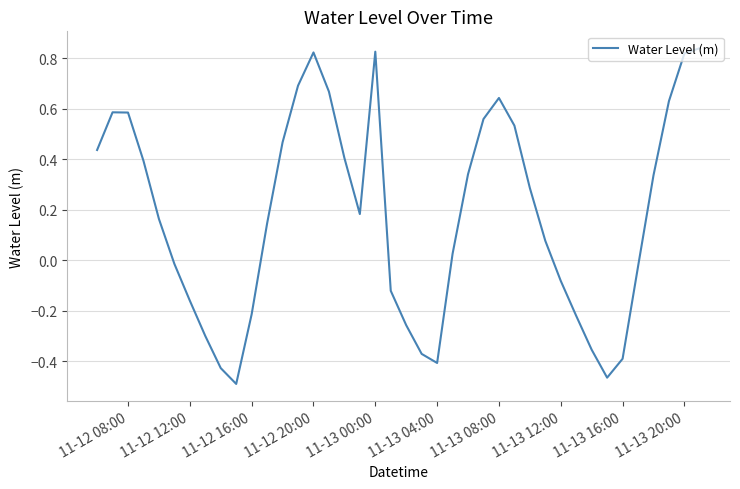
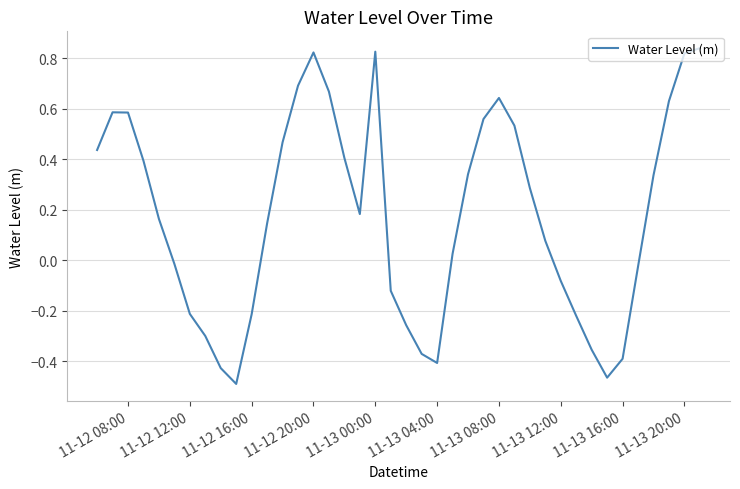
  {
    "11-12 08:00": 0.59,
-   "11-12 12:00": -0.16,
+   "11-12 12:00": -0.21,
    "11-12 16:00": -0.21,
    "11-12 20:00": 0.82,
    "11-13 00:00": 0.83,
    "11-13 04:00": -0.41,
    "11-13 08:00": 0.64,
    "11-13 12:00": -0.08,
    "11-13 16:00": -0.39
  }
